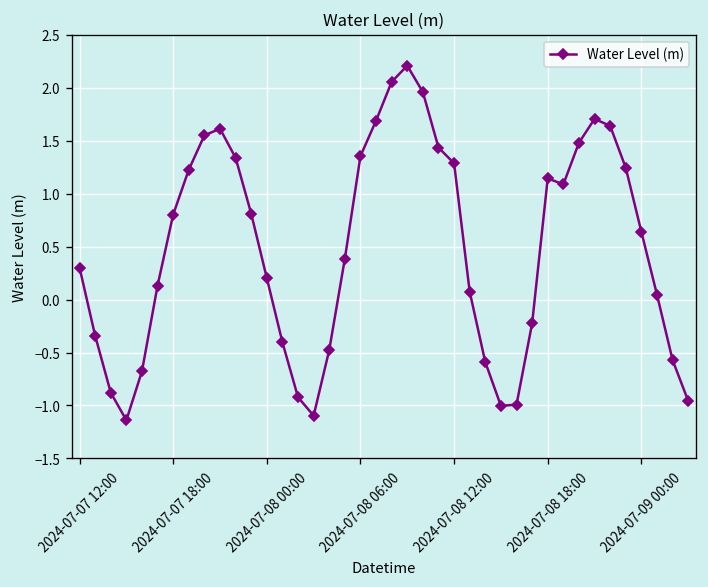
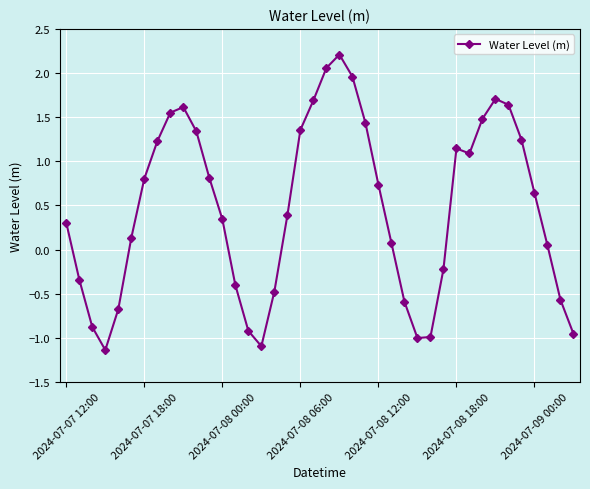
  {
    "2024-07-07 12:00": 0.3,
    "2024-07-07 18:00": 0.8,
-   "2024-07-08 00:00": 0.2,
+   "2024-07-08 00:00": 0.3,
    "2024-07-08 06:00": 1.4,
-   "2024-07-08 12:00": 1.3,
+   "2024-07-08 12:00": 0.7,
    "2024-07-08 18:00": 1.1,
    "2024-07-09 00:00": 0.6
  }
